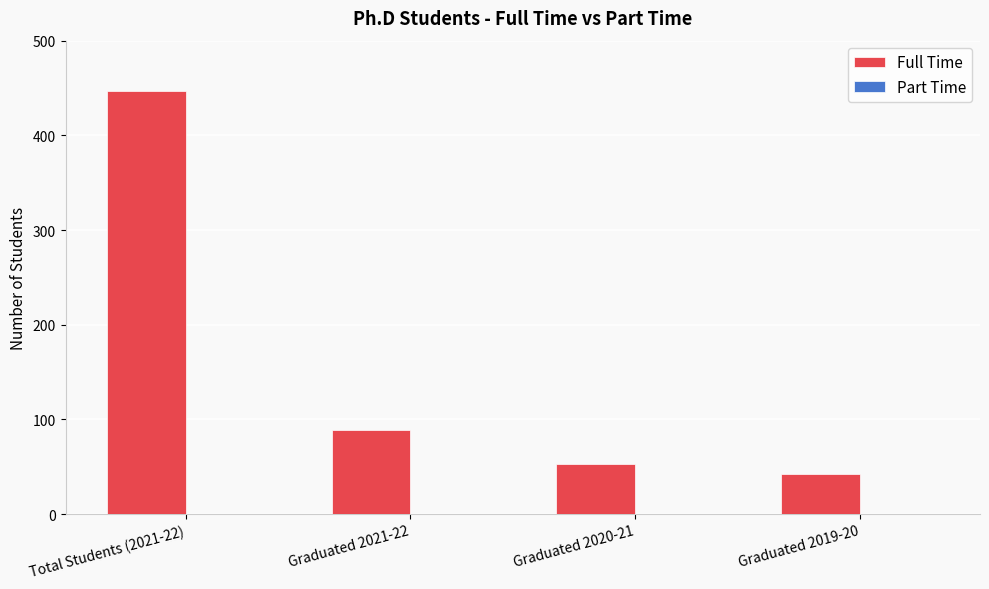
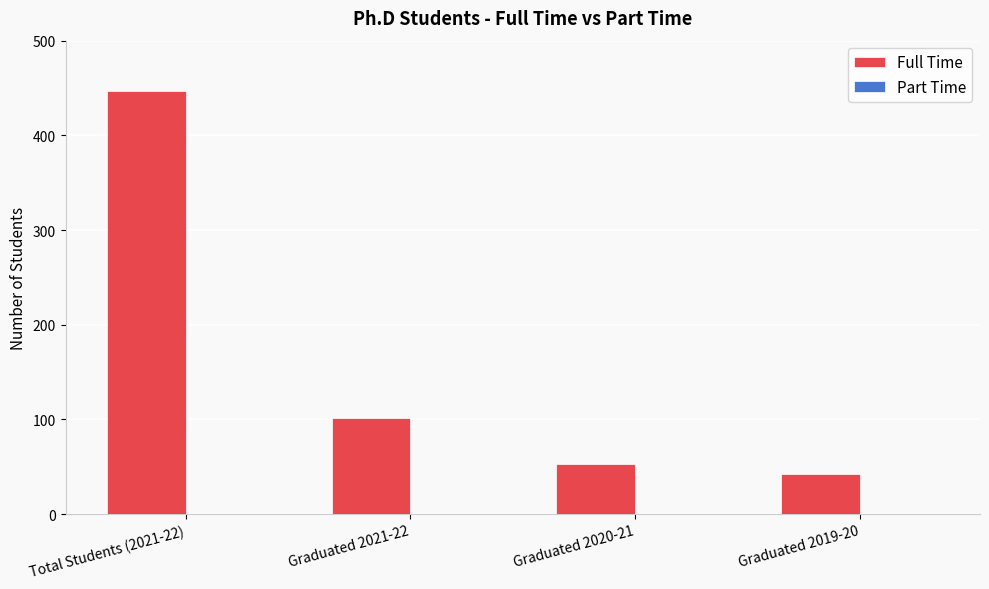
  {
    "Full Time": {
      "Total Students (2021-22)": 450,
-     "Graduated 2021-22": 90,
+     "Graduated 2021-22": 100,
      "Graduated 2020-21": 50,
      "Graduated 2019-20": 40
    },
    "Part Time": {
      "Total Students (2021-22)": 0,
      "Graduated 2021-22": 0,
      "Graduated 2020-21": 0,
      "Graduated 2019-20": 0
    }
  }
